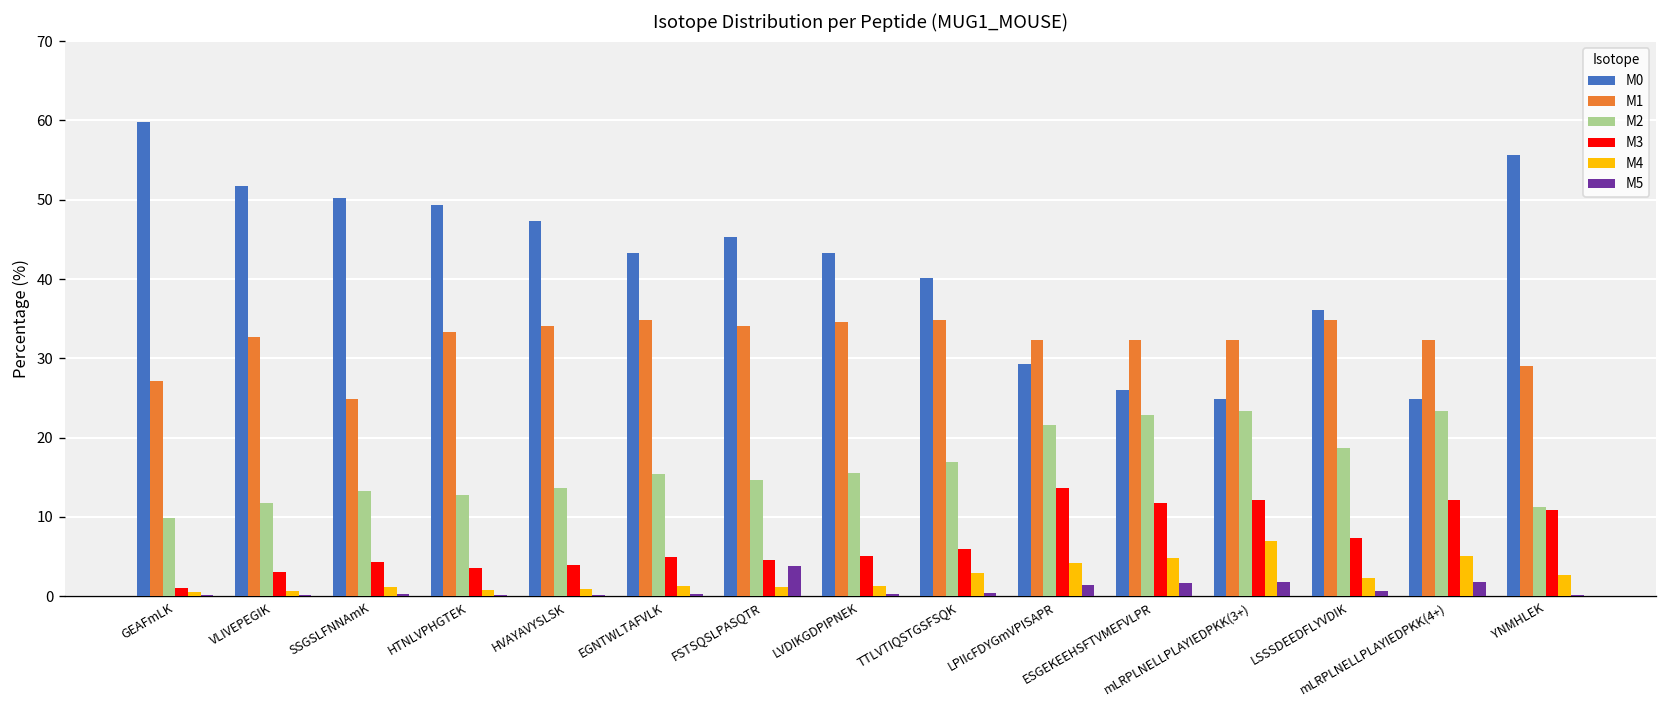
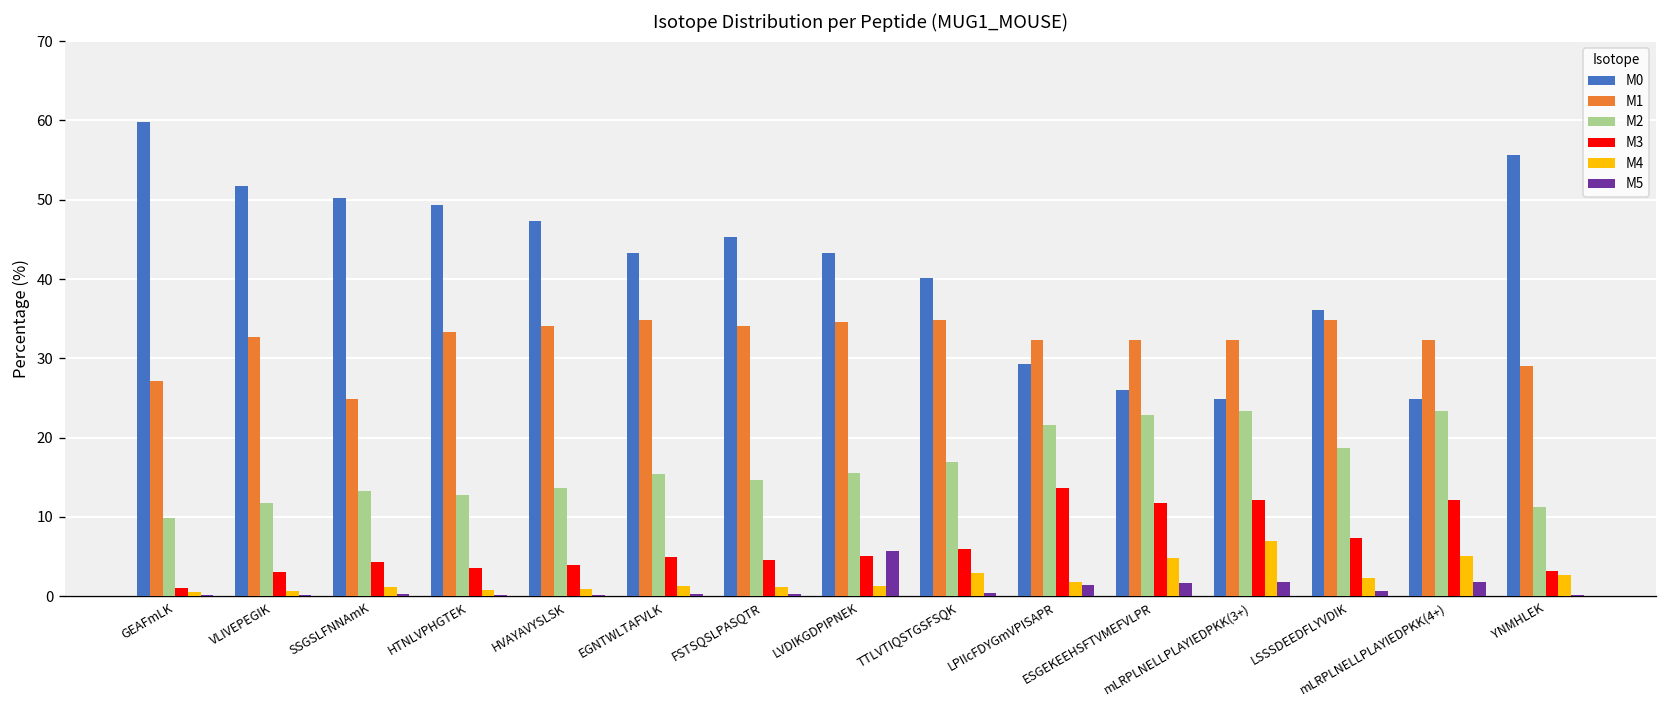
  {
    "M0": {
      "GEAFmLK": 60,
      "VLIVEPEGIK": 52,
      "SSGSLFNNAmK": 50,
      "HTNLVPHGTEK": 49,
      "HVAYAVYSLSK": 47,
      "EGNTWLTAFVLK": 43,
      "FSTSQSLPASQTR": 45,
      "LVDIKGDPIPNEK": 43,
      "TTLVTIQSTGSFSQK": 40,
      "LPIIcFDYGmVPISAPR": 29,
      "ESGEKEEHSFTVMEFVLPR": 26,
      "mLRPLNELLPLAYIEDPKK(3+)": 25,
      "LSSSDEEDFLYVDIK": 36,
      "mLRPLNELLPLAYIEDPKK(4+)": 25,
      "YNMHLEK": 56
    },
    "M1": {
      "GEAFmLK": 27,
      "VLIVEPEGIK": 33,
      "SSGSLFNNAmK": 25,
      "HTNLVPHGTEK": 33,
      "HVAYAVYSLSK": 34,
      "EGNTWLTAFVLK": 35,
      "FSTSQSLPASQTR": 34,
      "LVDIKGDPIPNEK": 35,
      "TTLVTIQSTGSFSQK": 35,
      "LPIIcFDYGmVPISAPR": 32,
      "ESGEKEEHSFTVMEFVLPR": 32,
      "mLRPLNELLPLAYIEDPKK(3+)": 32,
      "LSSSDEEDFLYVDIK": 35,
      "mLRPLNELLPLAYIEDPKK(4+)": 32,
      "YNMHLEK": 29
    },
    "M2": {
      "GEAFmLK": 10,
      "VLIVEPEGIK": 12,
      "SSGSLFNNAmK": 13,
      "HTNLVPHGTEK": 13,
      "HVAYAVYSLSK": 14,
      "EGNTWLTAFVLK": 15,
      "FSTSQSLPASQTR": 15,
      "LVDIKGDPIPNEK": 16,
      "TTLVTIQSTGSFSQK": 17,
      "LPIIcFDYGmVPISAPR": 22,
      "ESGEKEEHSFTVMEFVLPR": 23,
      "mLRPLNELLPLAYIEDPKK(3+)": 23,
      "LSSSDEEDFLYVDIK": 19,
      "mLRPLNELLPLAYIEDPKK(4+)": 23,
      "YNMHLEK": 11
    },
    "M3": {
      "GEAFmLK": 1,
      "VLIVEPEGIK": 3,
      "SSGSLFNNAmK": 4,
      "HTNLVPHGTEK": 4,
      "HVAYAVYSLSK": 4,
      "EGNTWLTAFVLK": 5,
      "FSTSQSLPASQTR": 5,
      "LVDIKGDPIPNEK": 5,
      "TTLVTIQSTGSFSQK": 6,
      "LPIIcFDYGmVPISAPR": 14,
      "ESGEKEEHSFTVMEFVLPR": 12,
      "mLRPLNELLPLAYIEDPKK(3+)": 12,
      "LSSSDEEDFLYVDIK": 7,
      "mLRPLNELLPLAYIEDPKK(4+)": 12,
-     "YNMHLEK": 11
+     "YNMHLEK": 3
    },
    "M4": {
      "GEAFmLK": 1,
      "VLIVEPEGIK": 1,
      "SSGSLFNNAmK": 1,
      "HTNLVPHGTEK": 1,
      "HVAYAVYSLSK": 1,
      "EGNTWLTAFVLK": 1,
      "FSTSQSLPASQTR": 1,
      "LVDIKGDPIPNEK": 1,
      "TTLVTIQSTGSFSQK": 3,
-     "LPIIcFDYGmVPISAPR": 4,
+     "LPIIcFDYGmVPISAPR": 2,
      "ESGEKEEHSFTVMEFVLPR": 5,
      "mLRPLNELLPLAYIEDPKK(3+)": 7,
      "LSSSDEEDFLYVDIK": 2,
      "mLRPLNELLPLAYIEDPKK(4+)": 5,
      "YNMHLEK": 3
    },
    "M5": {
-     "FSTSQSLPASQTR": 4,
-     "LVDIKGDPIPNEK": 0,
+     "FSTSQSLPASQTR": 0,
+     "LVDIKGDPIPNEK": 6,
      "TTLVTIQSTGSFSQK": 0,
      "LPIIcFDYGmVPISAPR": 1,
      "ESGEKEEHSFTVMEFVLPR": 2,
      "mLRPLNELLPLAYIEDPKK(3+)": 2,
      "LSSSDEEDFLYVDIK": 1,
      "mLRPLNELLPLAYIEDPKK(4+)": 2
    }
  }
